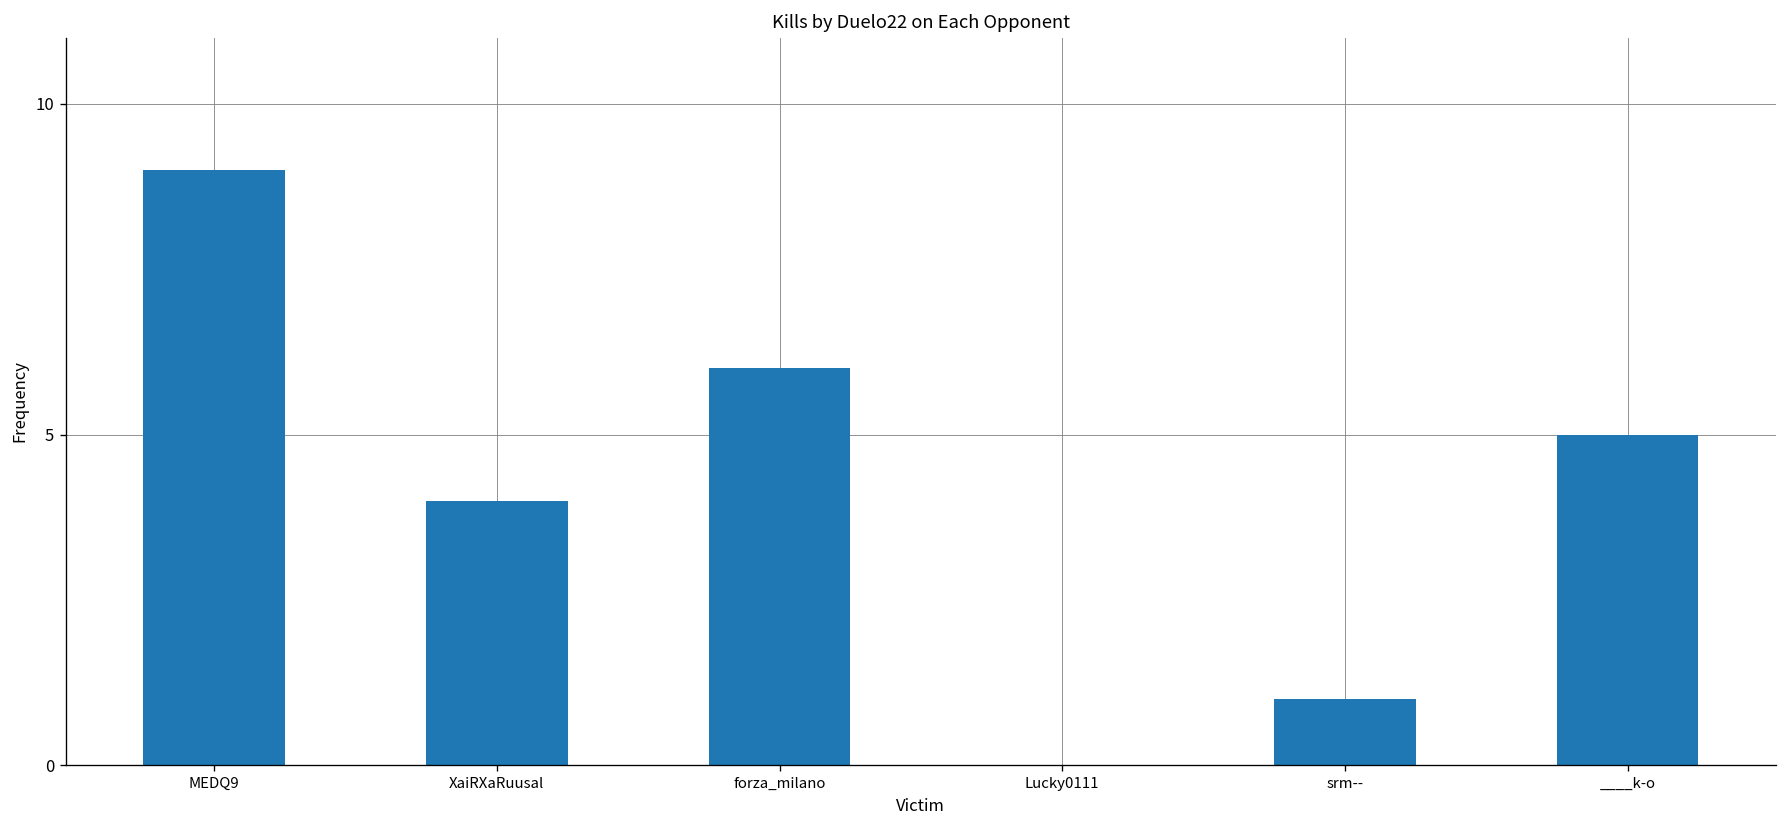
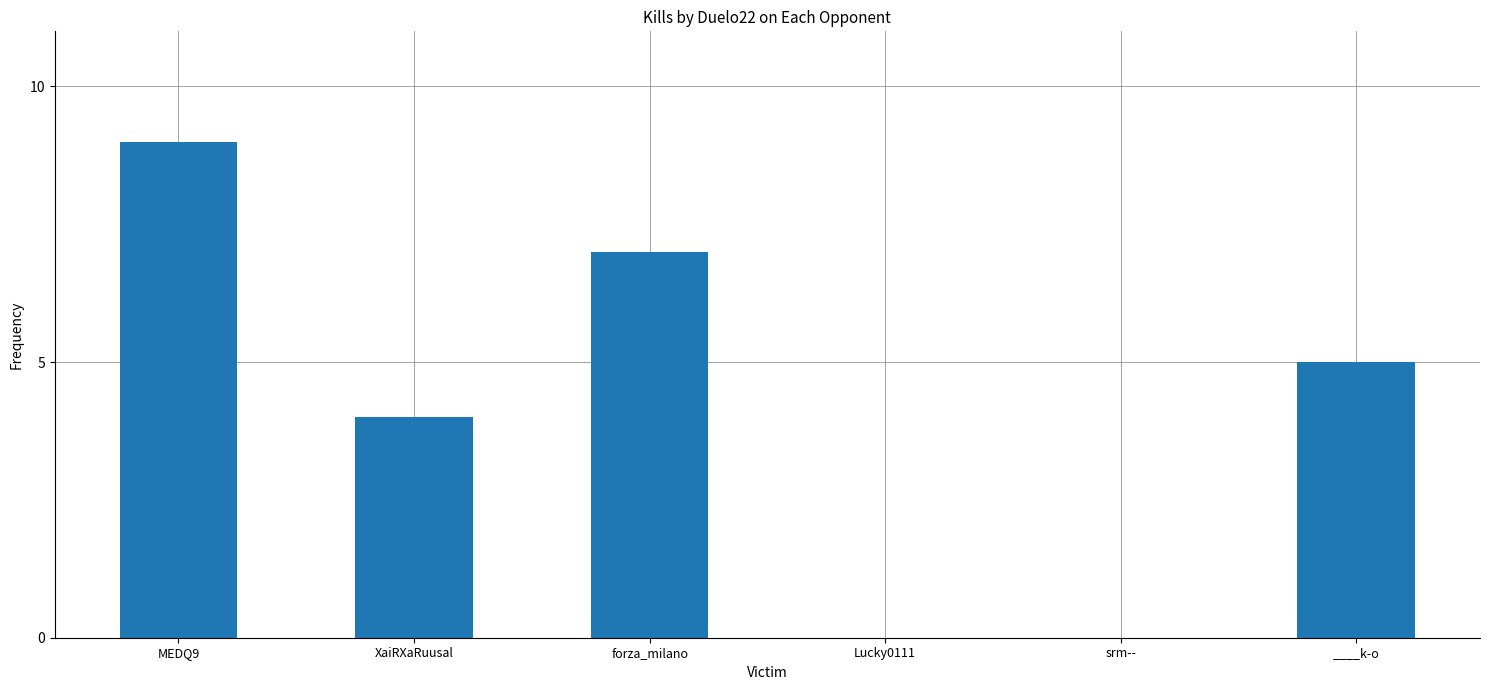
  {
    "MEDQ9": 9,
    "XaiRXaRuusal": 4,
-   "forza_milano": 6,
+   "forza_milano": 7,
    "Lucky0111": 0,
-   "srm--": 1,
+   "srm--": 0,
    "____k-o": 5
  }
